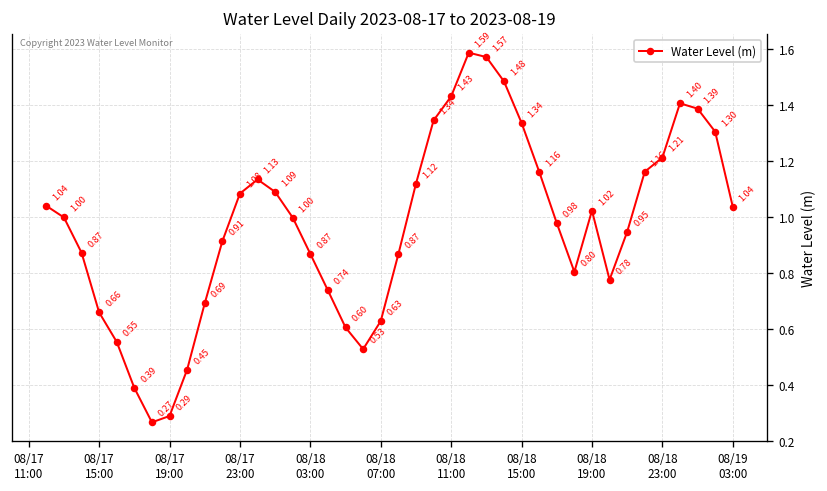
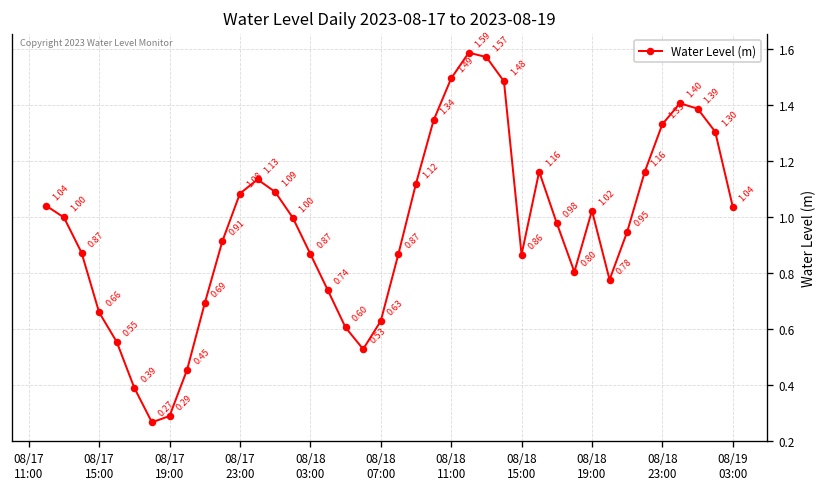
  {
    "08/17 15:00": 0.66,
    "08/17 19:00": 0.29,
    "08/18 03:00": 0.87,
    "08/18 07:00": 0.63,
-   "08/18 11:00": 1.43,
-   "08/18 15:00": 1.34,
+   "08/18 11:00": 1.49,
+   "08/18 15:00": 0.86,
    "08/18 19:00": 1.02,
-   "08/18 23:00": 1.21,
+   "08/18 23:00": 1.33,
    "08/19 03:00": 1.04
  }
